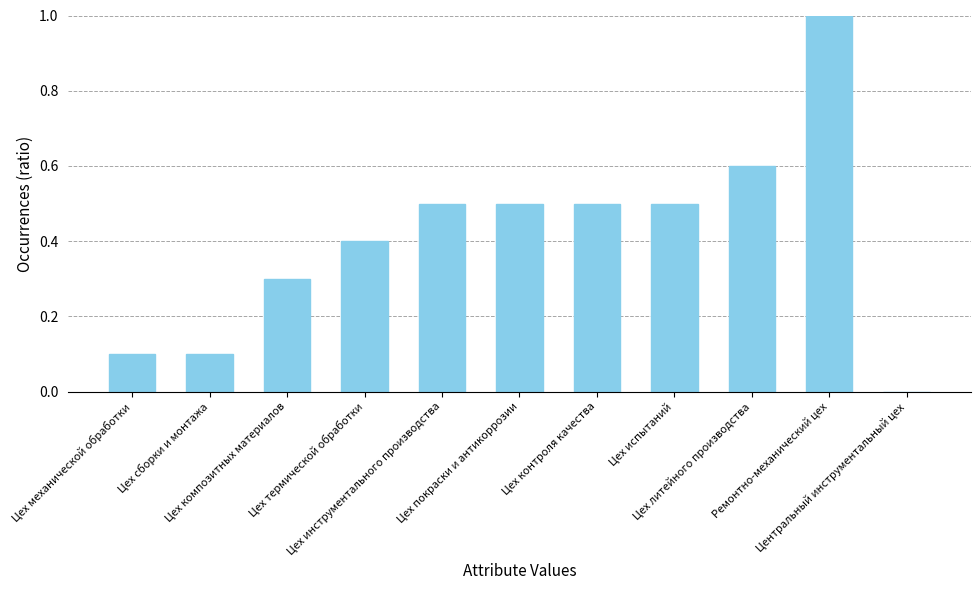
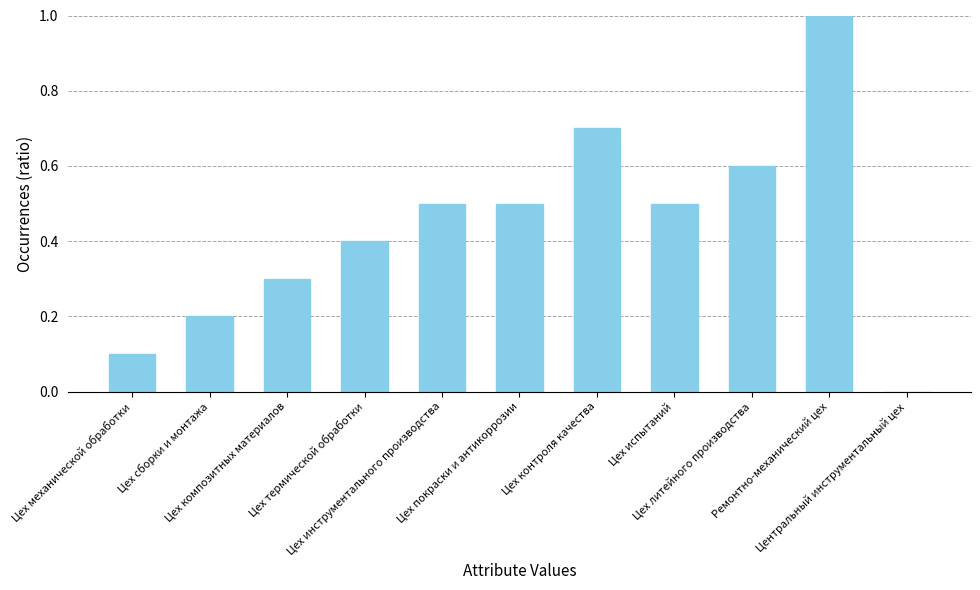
  {
    "Цех механической обработки": 0.10,
-   "Цех сборки и монтажа": 0.10,
+   "Цех сборки и монтажа": 0.20,
    "Цех композитных материалов": 0.30,
    "Цех термической обработки": 0.40,
    "Цех инструментального производства": 0.50,
    "Цех покраски и антикоррозии": 0.50,
-   "Цех контроля качества": 0.50,
+   "Цех контроля качества": 0.70,
    "Цех испытаний": 0.50,
    "Цех литейного производства": 0.60,
    "Ремонтно-механический цех": 1.00,
    "Центральный инструментальный цех": 0.00
  }
